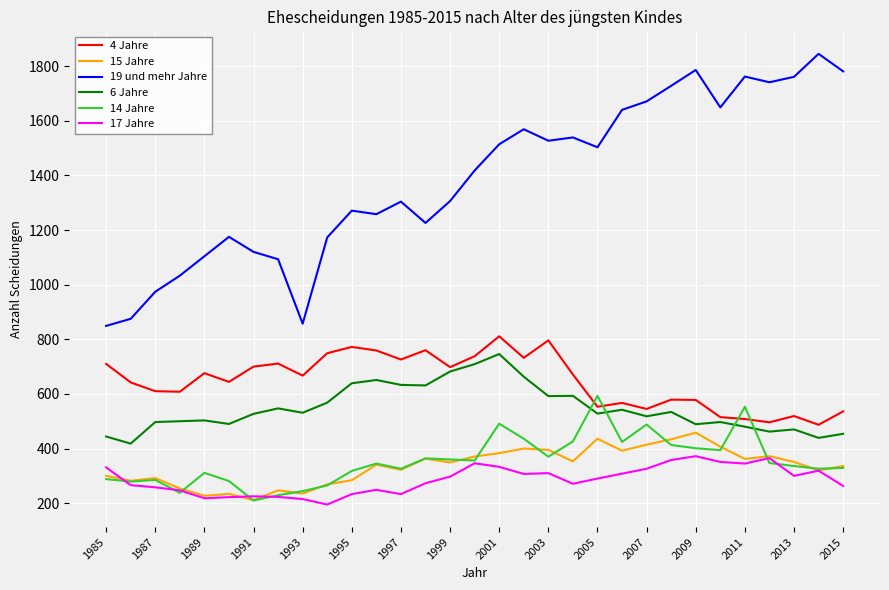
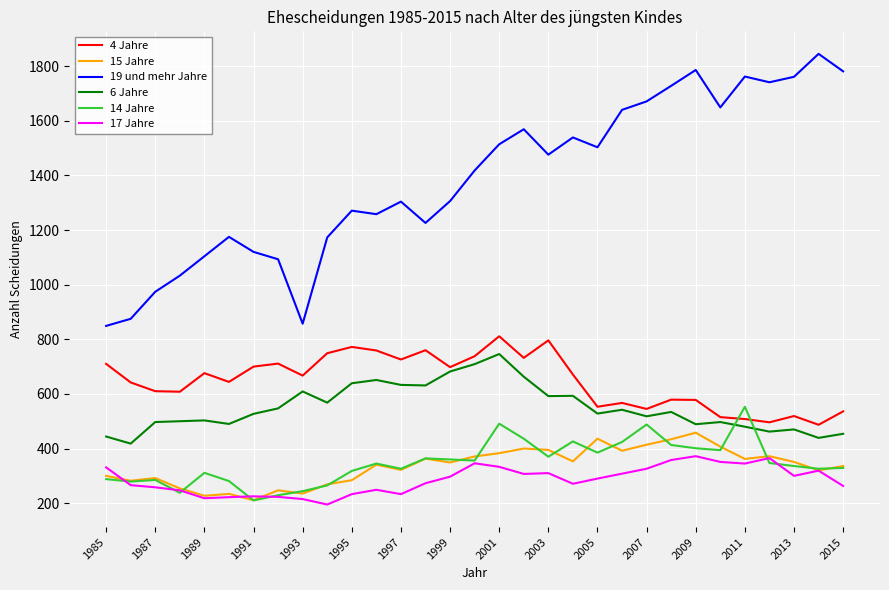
  {
    "4 Jahre": {
      "1985": 710,
      "1987": 610,
      "1989": 680,
      "1991": 700,
      "1993": 670,
      "1995": 770,
      "1997": 730,
      "1999": 700,
      "2001": 810,
      "2003": 800,
      "2005": 550,
      "2007": 550,
      "2009": 580,
      "2011": 510,
      "2013": 520,
      "2015": 540
    },
    "15 Jahre": {
      "1985": 300,
      "1995": 280,
      "1999": 350,
      "2001": 380,
      "2003": 400,
      "2005": 440,
      "2007": 410,
      "2009": 460,
      "2011": 360,
      "2013": 350
    },
    "19 und mehr Jahre": {
      "1985": 850,
      "1987": 970,
      "1989": 1100,
      "1991": 1120,
      "1993": 860,
      "1995": 1270,
      "1997": 1300,
      "1999": 1310,
      "2001": 1510,
-     "2003": 1530,
+     "2003": 1480,
      "2005": 1500,
      "2007": 1670,
      "2009": 1790,
      "2011": 1760,
      "2013": 1760,
      "2015": 1780
    },
    "6 Jahre": {
      "1985": 440,
      "1987": 500,
      "1989": 500,
      "1991": 530,
-     "1993": 530,
+     "1993": 610,
      "1995": 640,
      "1997": 630,
      "1999": 680,
      "2001": 750,
      "2003": 590,
      "2005": 530,
      "2007": 520,
      "2009": 490,
      "2011": 480,
      "2013": 470,
      "2015": 450
    },
    "14 Jahre": {
      "1985": 290,
      "1989": 310,
      "1995": 320,
      "1999": 360,
      "2001": 490,
      "2003": 370,
-     "2005": 590,
+     "2005": 390,
      "2007": 490,
      "2009": 400,
      "2011": 550,
      "2013": 340
    },
    "17 Jahre": {
      "1985": 330,
      "1987": 260,
      "1991": 230,
      "1993": 220,
      "1995": 230,
      "1997": 230,
      "1999": 300,
      "2001": 330,
      "2003": 310,
      "2005": 290,
      "2007": 330,
      "2009": 370,
      "2011": 350,
      "2013": 300,
      "2015": 260
    }
  }
